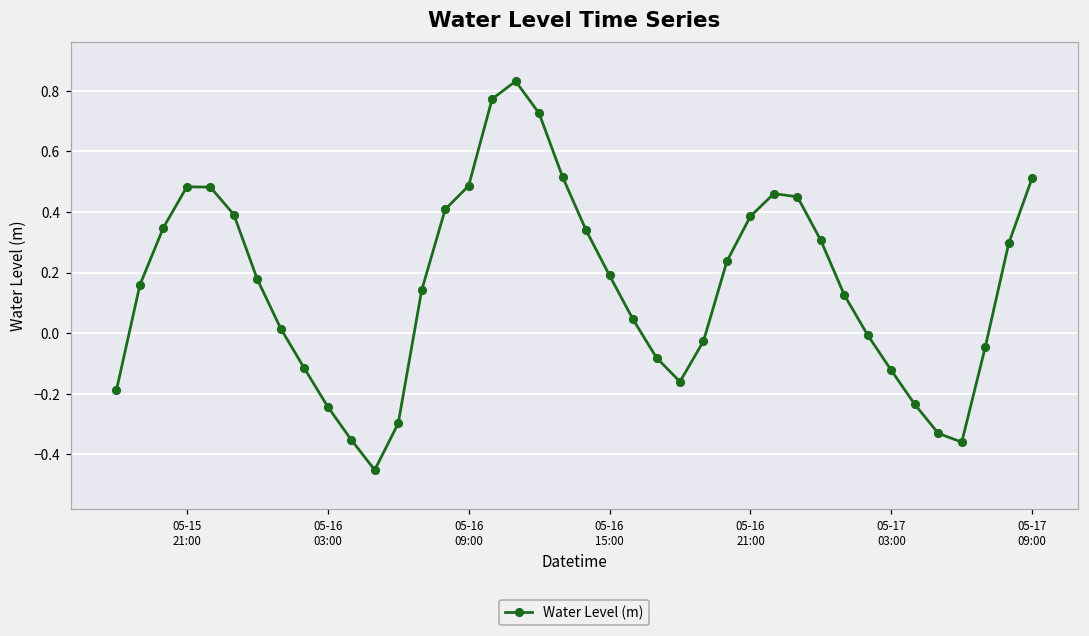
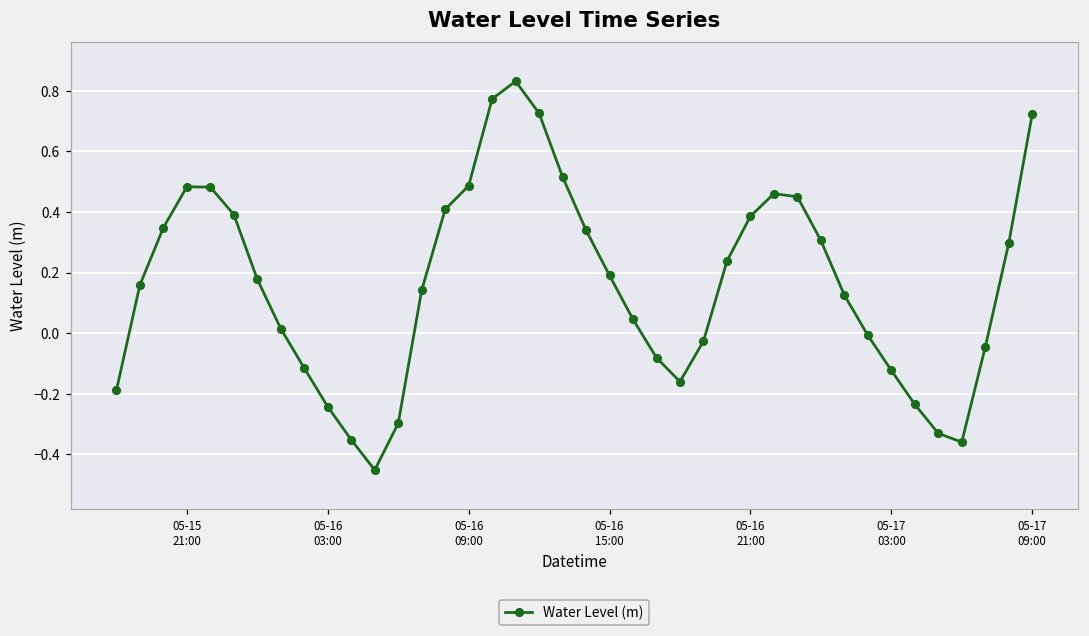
  {
    "05-15 21:00": 0.48,
    "05-16 03:00": -0.24,
    "05-16 09:00": 0.49,
    "05-16 15:00": 0.19,
    "05-16 21:00": 0.39,
    "05-17 03:00": -0.12,
-   "05-17 09:00": 0.51
+   "05-17 09:00": 0.72
  }
